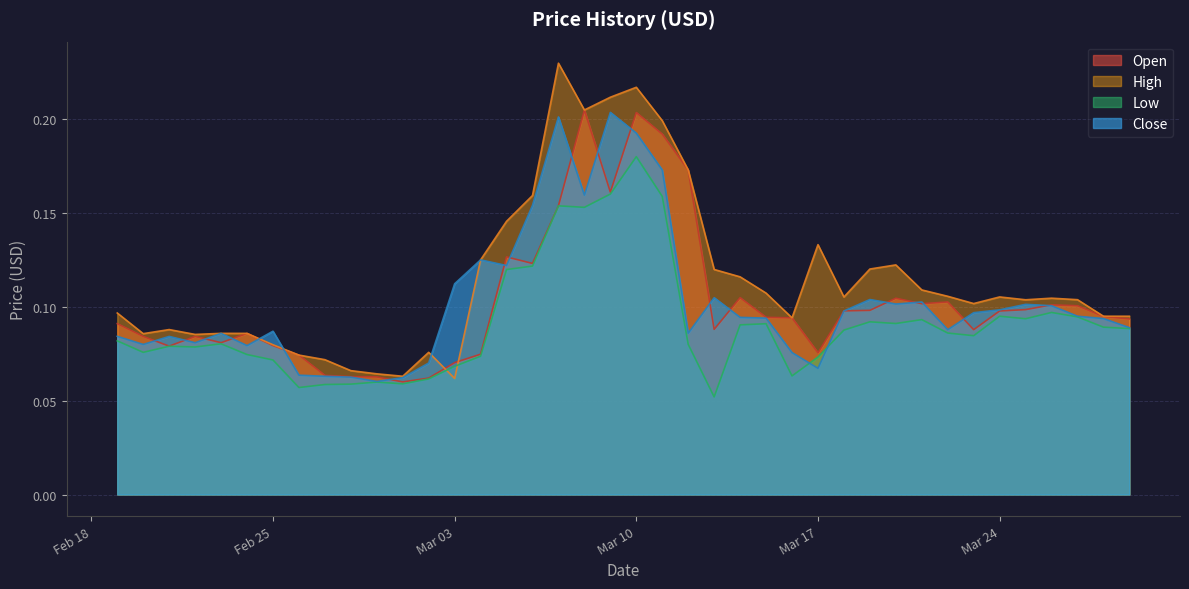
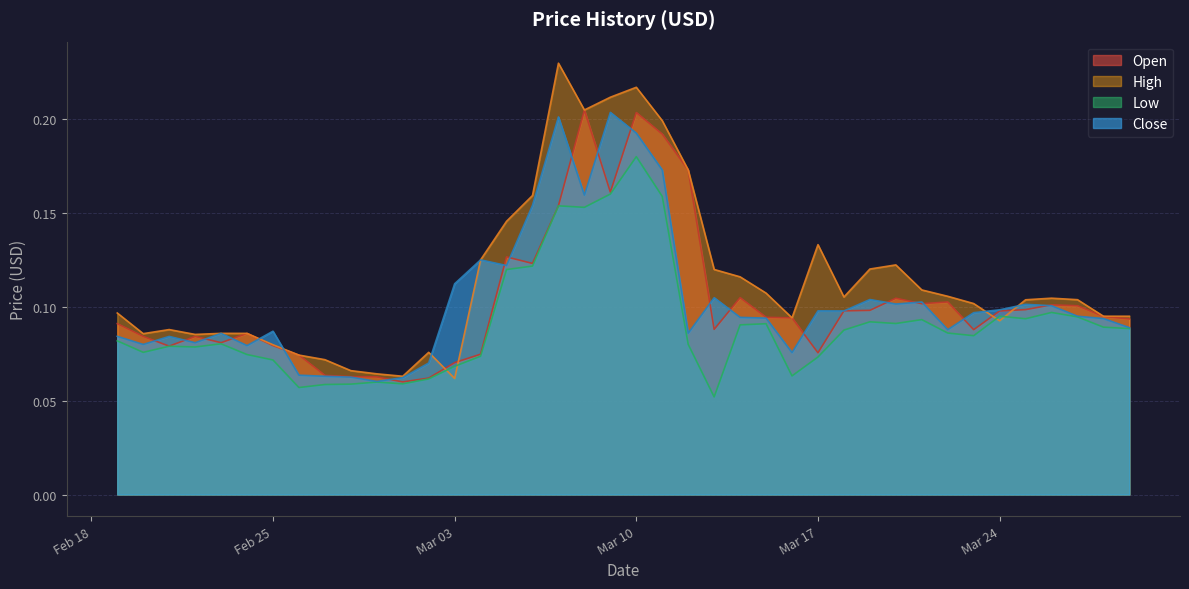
  {
    "Open": {
      "Mar 03": 0.070,
      "Mar 10": 0.204,
      "Mar 17": 0.076
    },
    "High": {
      "Mar 03": 0.062,
      "Mar 10": 0.217,
      "Mar 17": 0.133,
-     "Mar 24": 0.105
+     "Mar 24": 0.093
    },
    "Low": {
      "Feb 25": 0.072,
      "Mar 03": 0.068,
      "Mar 10": 0.180,
      "Mar 17": 0.073,
      "Mar 24": 0.095
    },
    "Close": {
      "Feb 25": 0.087,
      "Mar 03": 0.112,
      "Mar 10": 0.193,
-     "Mar 17": 0.067
+     "Mar 17": 0.098
    }
  }
